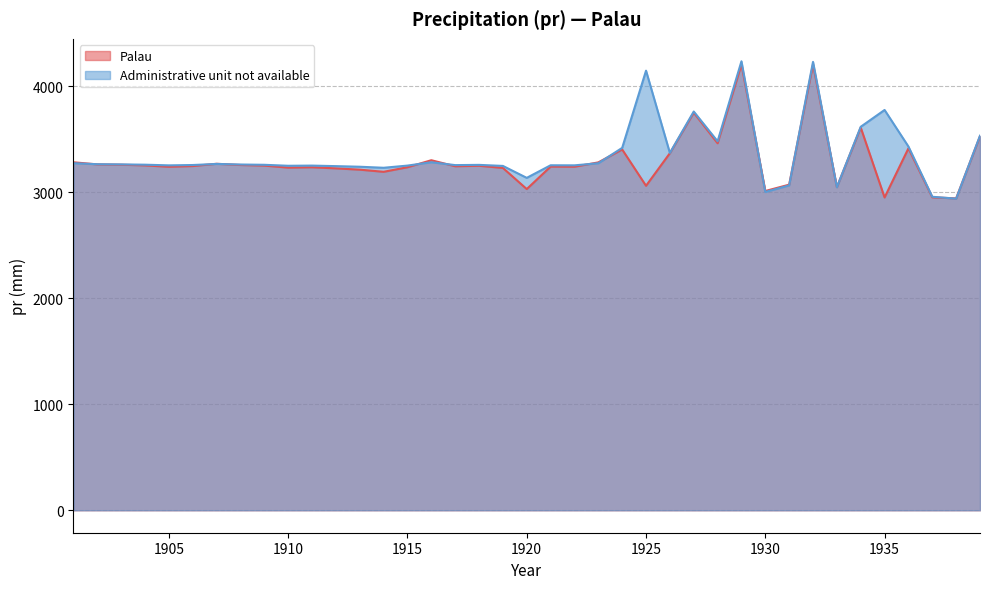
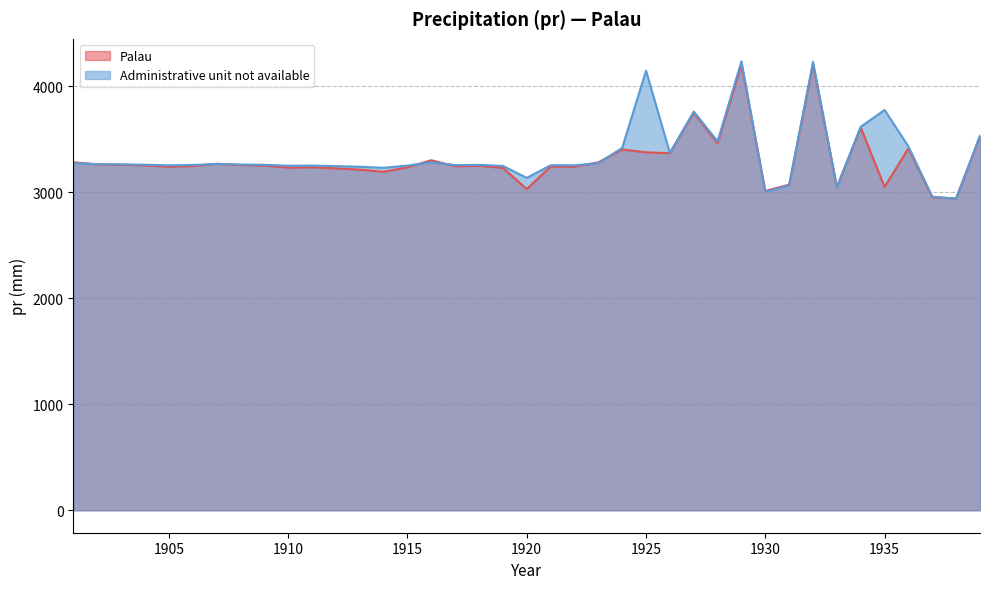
  {
    "Palau": {
      "1920": 3030,
-     "1925": 3060,
-     "1935": 2950
+     "1925": 3380,
+     "1935": 3050
    },
    "Administrative unit not available": {
      "1920": 3130,
      "1925": 4150,
      "1935": 3770
    }
  }
